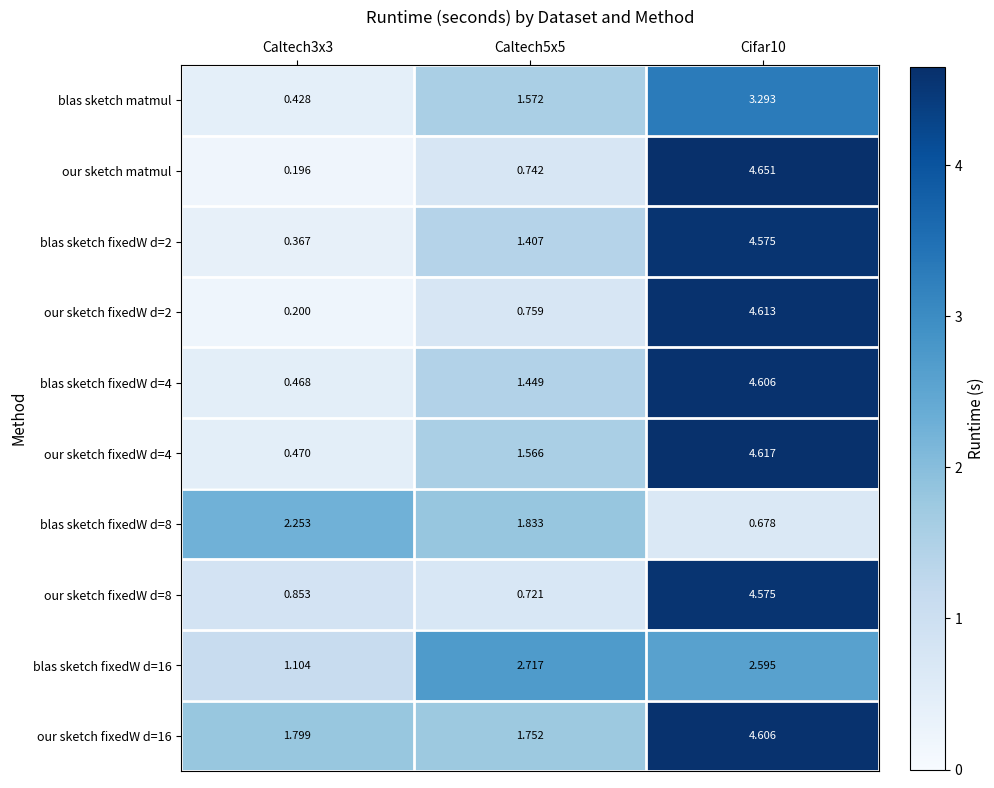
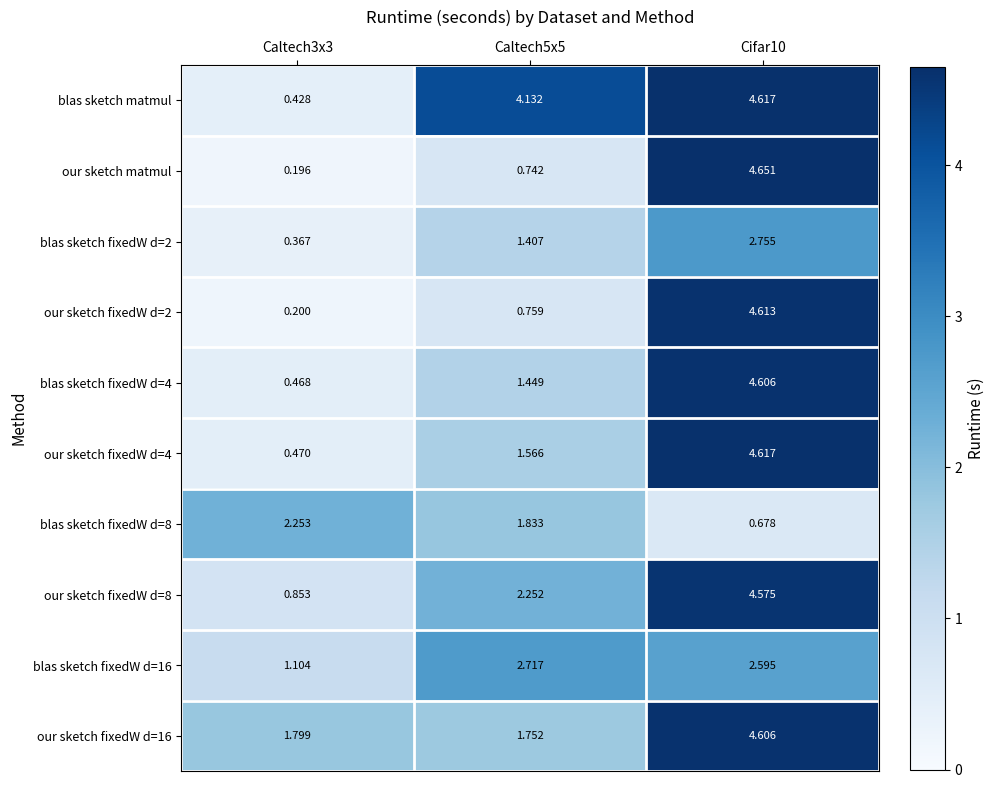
  {
    "blas sketch matmul": {
      "Caltech3x3": 0.428,
-     "Caltech5x5": 1.572,
-     "Cifar10": 3.293
+     "Caltech5x5": 4.132,
+     "Cifar10": 4.617
    },
    "our sketch matmul": {
      "Caltech3x3": 0.196,
      "Caltech5x5": 0.742,
      "Cifar10": 4.651
    },
    "blas sketch fixedW d=2": {
      "Caltech3x3": 0.367,
      "Caltech5x5": 1.407,
-     "Cifar10": 4.575
+     "Cifar10": 2.755
    },
    "our sketch fixedW d=2": {
      "Caltech3x3": 0.200,
      "Caltech5x5": 0.759,
      "Cifar10": 4.613
    },
    "blas sketch fixedW d=4": {
      "Caltech3x3": 0.468,
      "Caltech5x5": 1.449,
      "Cifar10": 4.606
    },
    "our sketch fixedW d=4": {
      "Caltech3x3": 0.470,
      "Caltech5x5": 1.566,
      "Cifar10": 4.617
    },
    "blas sketch fixedW d=8": {
      "Caltech3x3": 2.253,
      "Caltech5x5": 1.833,
      "Cifar10": 0.678
    },
    "our sketch fixedW d=8": {
      "Caltech3x3": 0.853,
-     "Caltech5x5": 0.721,
+     "Caltech5x5": 2.252,
      "Cifar10": 4.575
    },
    "blas sketch fixedW d=16": {
      "Caltech3x3": 1.104,
      "Caltech5x5": 2.717,
      "Cifar10": 2.595
    },
    "our sketch fixedW d=16": {
      "Caltech3x3": 1.799,
      "Caltech5x5": 1.752,
      "Cifar10": 4.606
    }
  }
